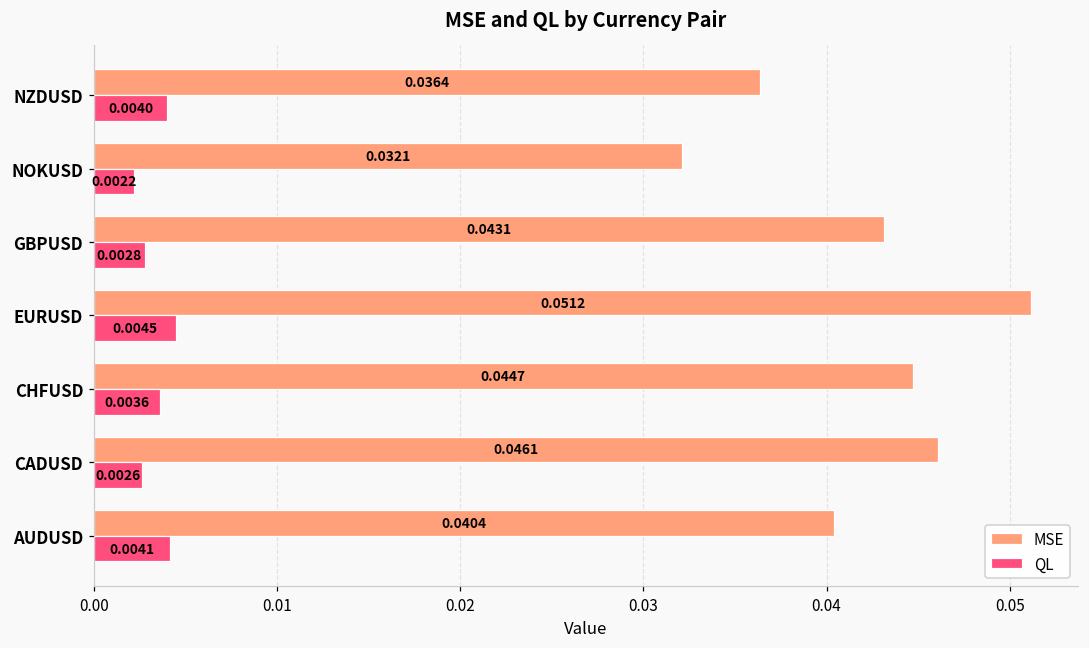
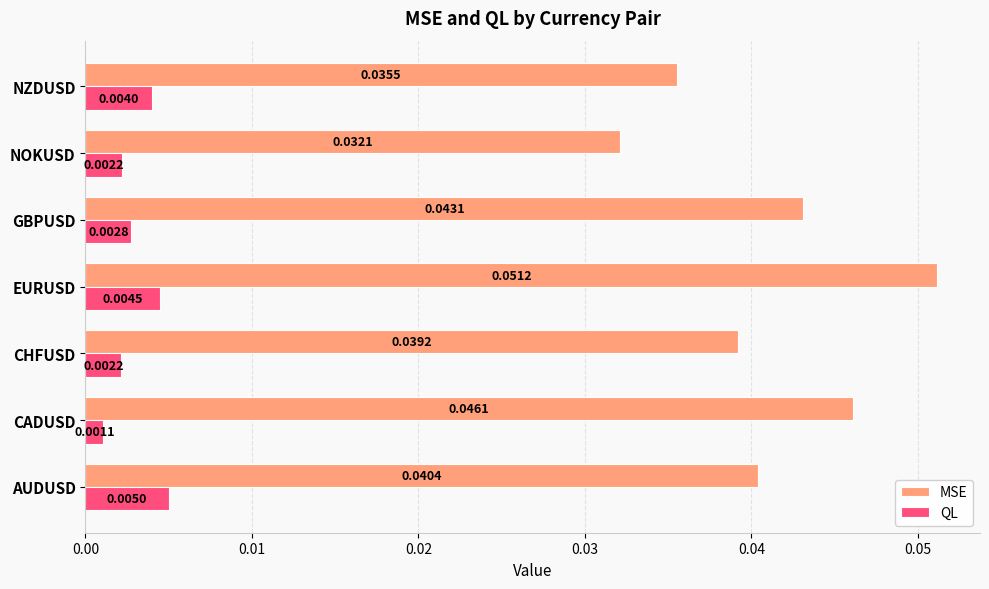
  {
    "MSE": {
-     "NZDUSD": 0.0364,
+     "NZDUSD": 0.0355,
      "NOKUSD": 0.0321,
      "GBPUSD": 0.0431,
      "EURUSD": 0.0512,
-     "CHFUSD": 0.0447,
+     "CHFUSD": 0.0392,
      "CADUSD": 0.0461,
      "AUDUSD": 0.0404
    },
    "QL": {
      "NZDUSD": 0.0040,
      "NOKUSD": 0.0022,
      "GBPUSD": 0.0028,
      "EURUSD": 0.0045,
-     "CHFUSD": 0.0036,
-     "CADUSD": 0.0026,
-     "AUDUSD": 0.0041
+     "CHFUSD": 0.0022,
+     "CADUSD": 0.0011,
+     "AUDUSD": 0.0050
    }
  }
